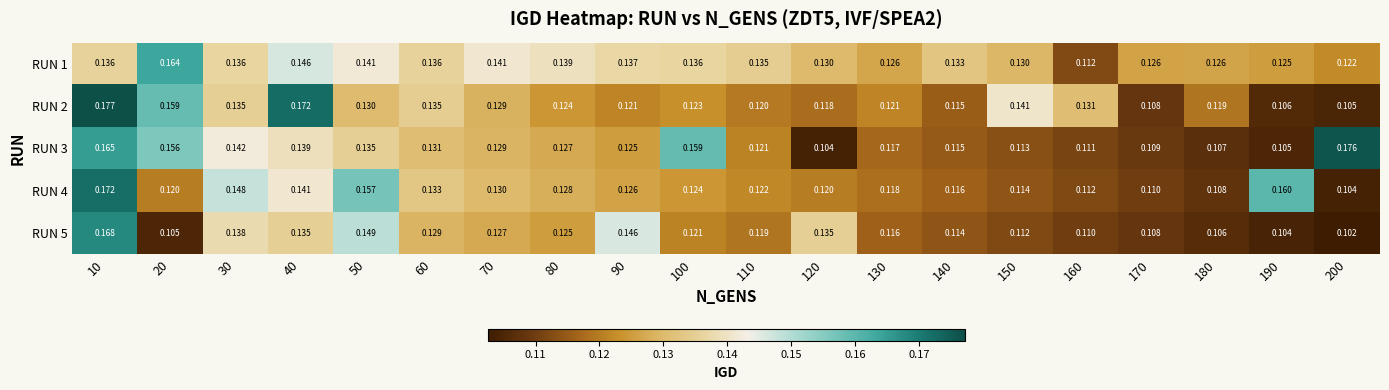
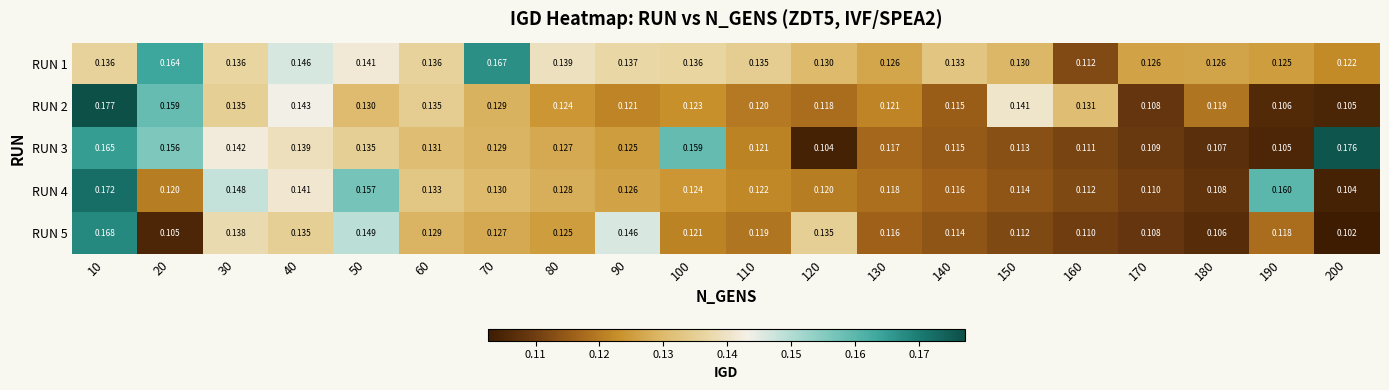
  {
    "RUN 1": {
      "10": 0.136,
      "20": 0.164,
      "30": 0.136,
      "40": 0.146,
      "50": 0.141,
      "60": 0.136,
-     "70": 0.141,
+     "70": 0.167,
      "80": 0.139,
      "90": 0.137,
      "100": 0.136,
      "110": 0.135,
      "120": 0.130,
      "130": 0.126,
      "140": 0.133,
      "150": 0.130,
      "160": 0.112,
      "170": 0.126,
      "180": 0.126,
      "190": 0.125,
      "200": 0.122
    },
    "RUN 2": {
      "10": 0.177,
      "20": 0.159,
      "30": 0.135,
-     "40": 0.172,
+     "40": 0.143,
      "50": 0.130,
      "60": 0.135,
      "70": 0.129,
      "80": 0.124,
      "90": 0.121,
      "100": 0.123,
      "110": 0.120,
      "120": 0.118,
      "130": 0.121,
      "140": 0.115,
      "150": 0.141,
      "160": 0.131,
      "170": 0.108,
      "180": 0.119,
      "190": 0.106,
      "200": 0.105
    },
    "RUN 3": {
      "10": 0.165,
      "20": 0.156,
      "30": 0.142,
      "40": 0.139,
      "50": 0.135,
      "60": 0.131,
      "70": 0.129,
      "80": 0.127,
      "90": 0.125,
      "100": 0.159,
      "110": 0.121,
      "120": 0.104,
      "130": 0.117,
      "140": 0.115,
      "150": 0.113,
      "160": 0.111,
      "170": 0.109,
      "180": 0.107,
      "190": 0.105,
      "200": 0.176
    },
    "RUN 4": {
      "10": 0.172,
      "20": 0.120,
      "30": 0.148,
      "40": 0.141,
      "50": 0.157,
      "60": 0.133,
      "70": 0.130,
      "80": 0.128,
      "90": 0.126,
      "100": 0.124,
      "110": 0.122,
      "120": 0.120,
      "130": 0.118,
      "140": 0.116,
      "150": 0.114,
      "160": 0.112,
      "170": 0.110,
      "180": 0.108,
      "190": 0.160,
      "200": 0.104
    },
    "RUN 5": {
      "10": 0.168,
      "20": 0.105,
      "30": 0.138,
      "40": 0.135,
      "50": 0.149,
      "60": 0.129,
      "70": 0.127,
      "80": 0.125,
      "90": 0.146,
      "100": 0.121,
      "110": 0.119,
      "120": 0.135,
      "130": 0.116,
      "140": 0.114,
      "150": 0.112,
      "160": 0.110,
      "170": 0.108,
      "180": 0.106,
-     "190": 0.104,
+     "190": 0.118,
      "200": 0.102
    }
  }
